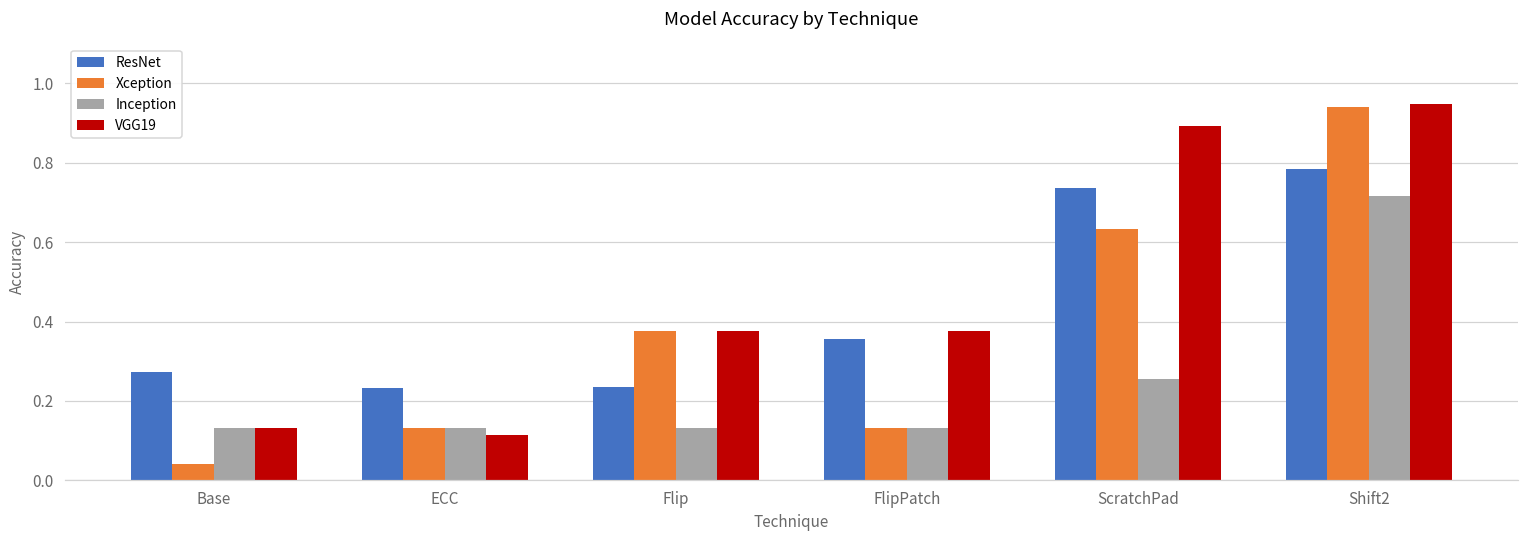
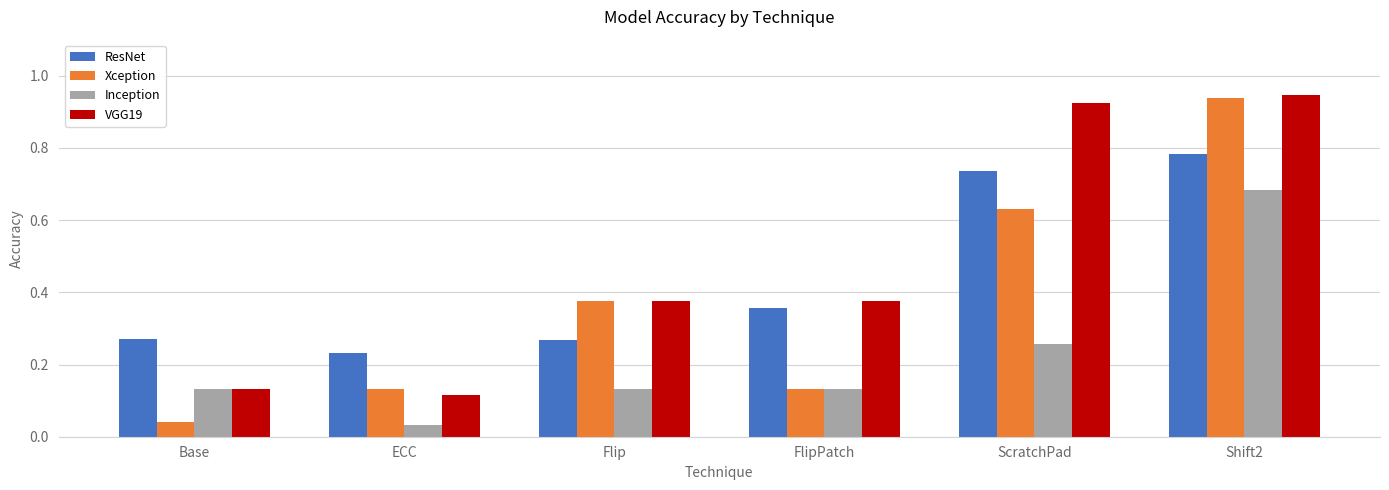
  {
    "ResNet": {
      "Base": 0.27,
      "ECC": 0.23,
-     "Flip": 0.24,
+     "Flip": 0.27,
      "FlipPatch": 0.36,
      "ScratchPad": 0.74,
      "Shift2": 0.78
    },
    "Xception": {
      "Base": 0.04,
      "ECC": 0.13,
      "Flip": 0.38,
      "FlipPatch": 0.13,
      "ScratchPad": 0.63,
      "Shift2": 0.94
    },
    "Inception": {
      "Base": 0.13,
-     "ECC": 0.13,
+     "ECC": 0.03,
      "Flip": 0.13,
      "FlipPatch": 0.13,
      "ScratchPad": 0.26,
-     "Shift2": 0.72
+     "Shift2": 0.68
    },
    "VGG19": {
      "Base": 0.13,
      "ECC": 0.11,
      "Flip": 0.38,
      "FlipPatch": 0.38,
-     "ScratchPad": 0.89,
+     "ScratchPad": 0.92,
      "Shift2": 0.95
    }
  }
